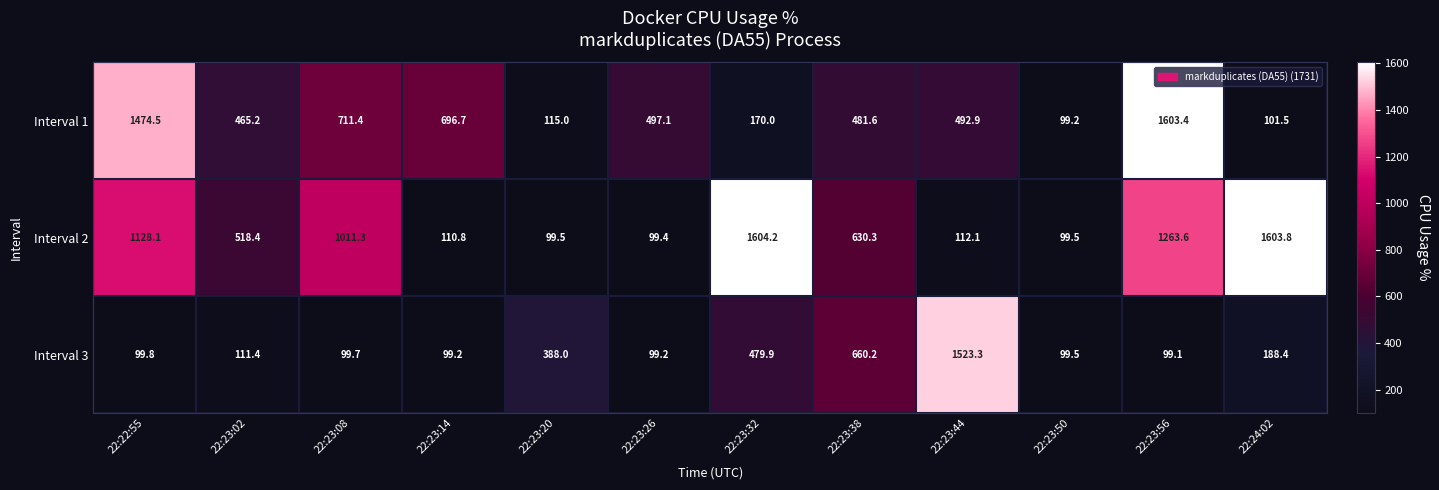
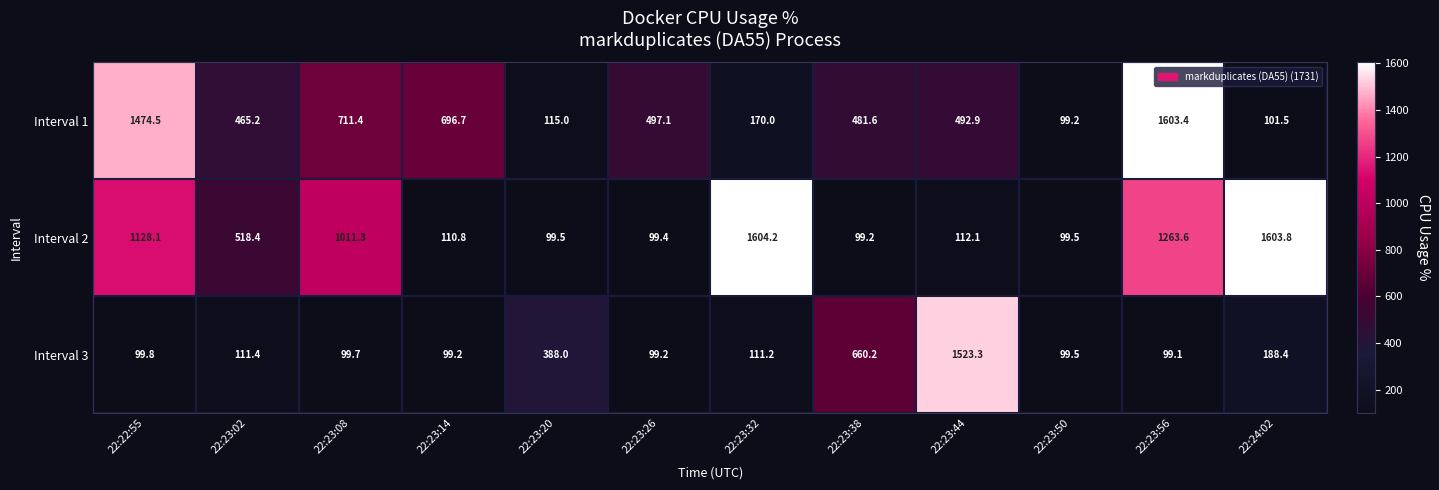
  {
    "Interval 1": {
      "22:22:55": 1474.5,
      "22:23:02": 465.2,
      "22:23:08": 711.4,
      "22:23:14": 696.7,
      "22:23:20": 115.0,
      "22:23:26": 497.1,
      "22:23:32": 170.0,
      "22:23:38": 481.6,
      "22:23:44": 492.9,
      "22:23:50": 99.2,
      "22:23:56": 1603.4,
      "22:24:02": 101.5
    },
    "Interval 2": {
      "22:22:55": 1128.1,
      "22:23:02": 518.4,
      "22:23:08": 1011.3,
      "22:23:14": 110.8,
      "22:23:20": 99.5,
      "22:23:26": 99.4,
      "22:23:32": 1604.2,
-     "22:23:38": 630.3,
+     "22:23:38": 99.2,
      "22:23:44": 112.1,
      "22:23:50": 99.5,
      "22:23:56": 1263.6,
      "22:24:02": 1603.8
    },
    "Interval 3": {
      "22:22:55": 99.8,
      "22:23:02": 111.4,
      "22:23:08": 99.7,
      "22:23:14": 99.2,
      "22:23:20": 388.0,
      "22:23:26": 99.2,
-     "22:23:32": 479.9,
+     "22:23:32": 111.2,
      "22:23:38": 660.2,
      "22:23:44": 1523.3,
      "22:23:50": 99.5,
      "22:23:56": 99.1,
      "22:24:02": 188.4
    }
  }
